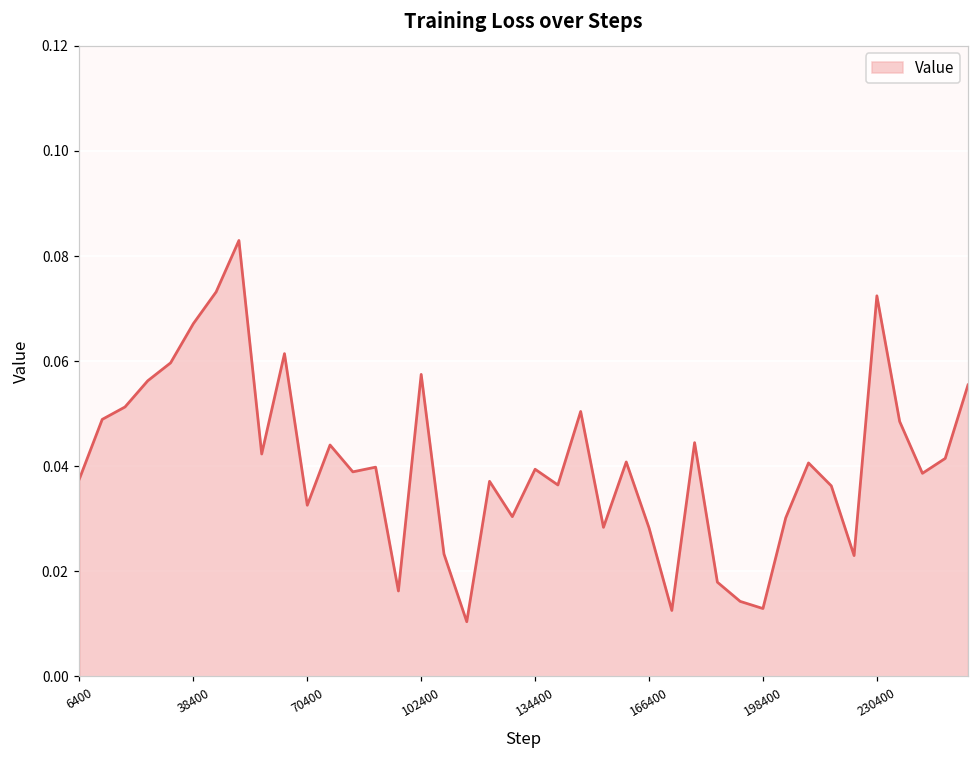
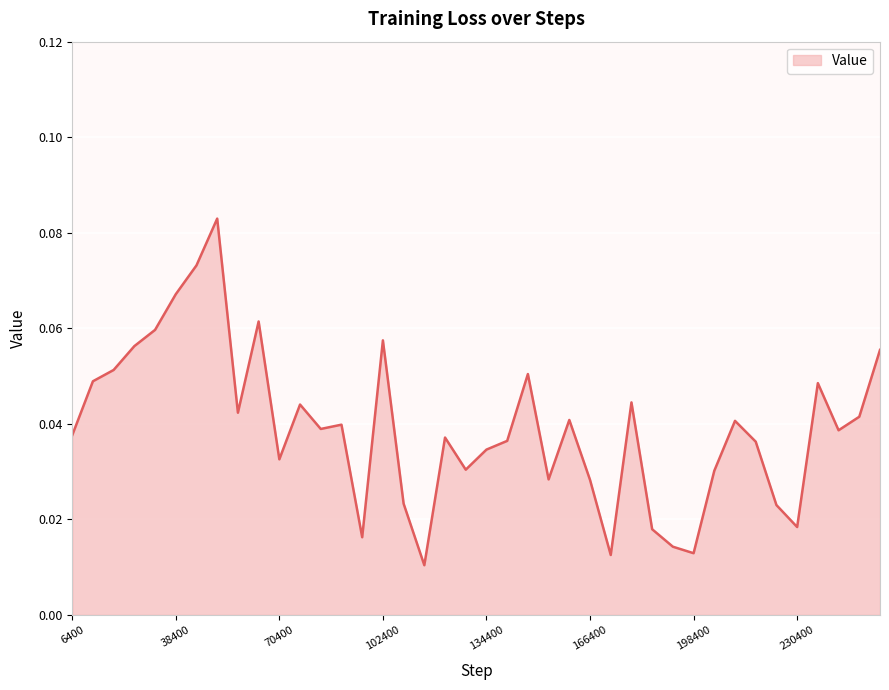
  {
    "6400": 0.038,
    "38400": 0.067,
    "70400": 0.033,
    "102400": 0.057,
-   "134400": 0.039,
+   "134400": 0.035,
    "166400": 0.028,
    "198400": 0.013,
-   "230400": 0.072
+   "230400": 0.018
  }
